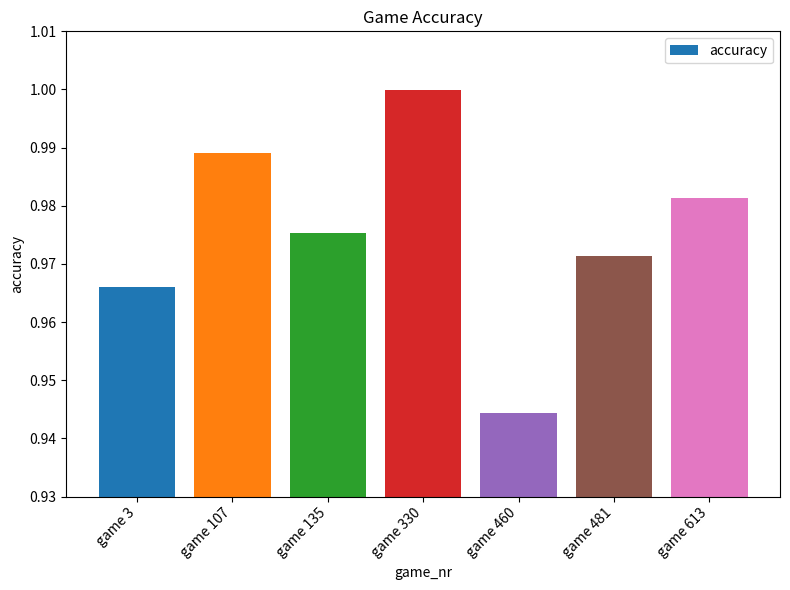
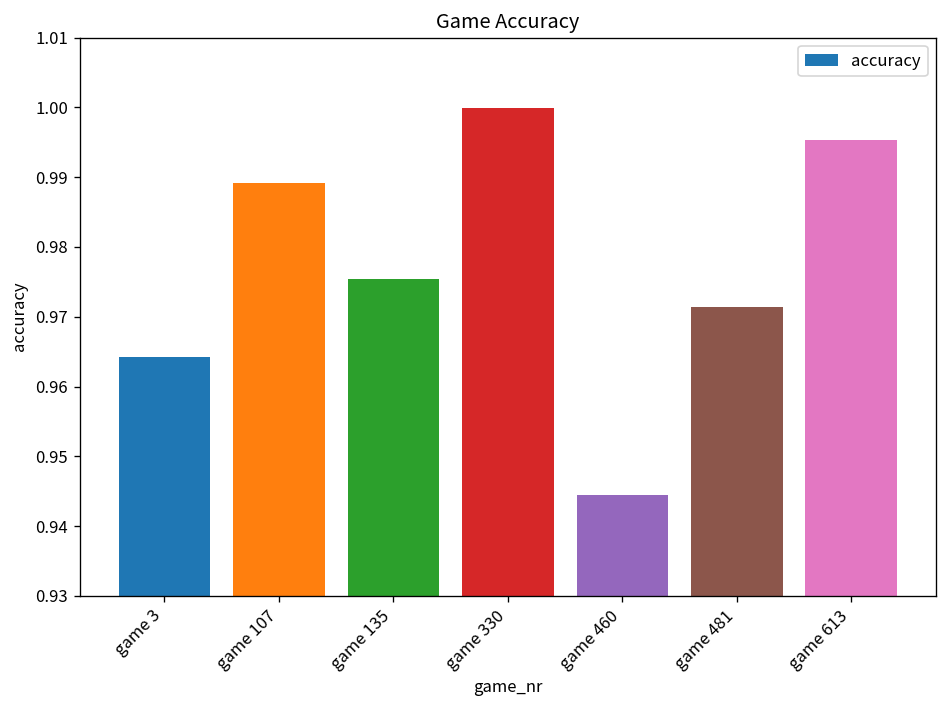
  {
-   "game 3": 0.966,
+   "game 3": 0.964,
    "game 107": 0.989,
    "game 135": 0.975,
    "game 330": 1.000,
    "game 460": 0.944,
    "game 481": 0.971,
-   "game 613": 0.981
+   "game 613": 0.995
  }
